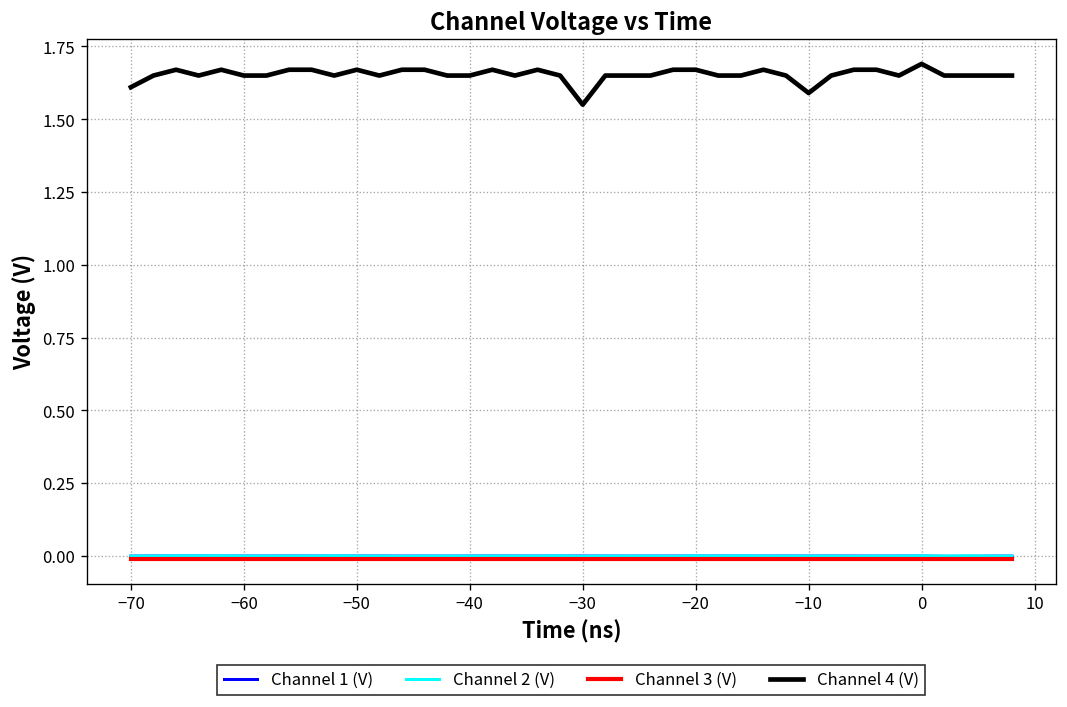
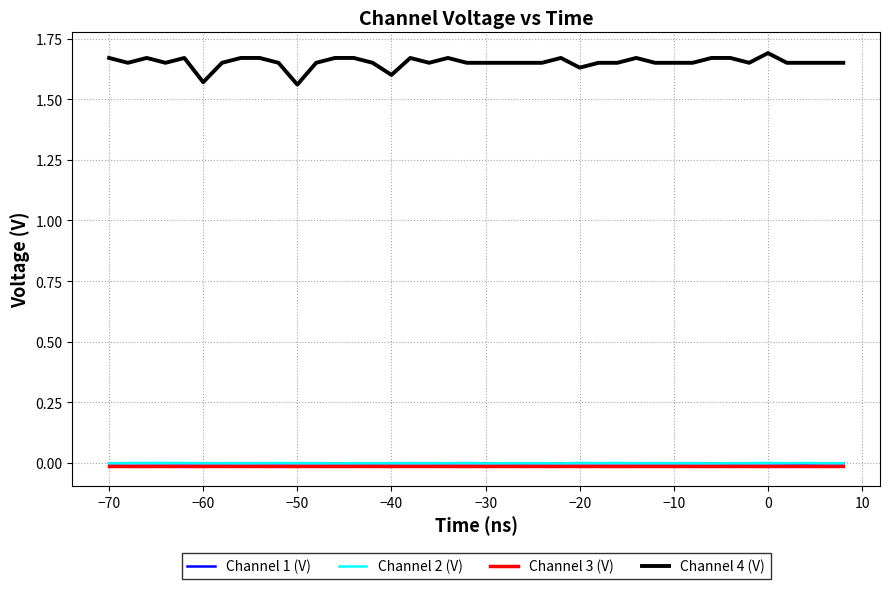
  {
    "Channel 4 (V)": {
-     "−70": 1.61,
-     "−60": 1.65,
-     "−50": 1.67,
-     "−40": 1.65,
-     "−30": 1.55,
-     "−20": 1.67,
-     "−10": 1.59,
+     "−70": 1.67,
+     "−60": 1.57,
+     "−50": 1.56,
+     "−40": 1.60,
+     "−30": 1.65,
+     "−20": 1.63,
+     "−10": 1.65,
      "0": 1.69
    }
  }
